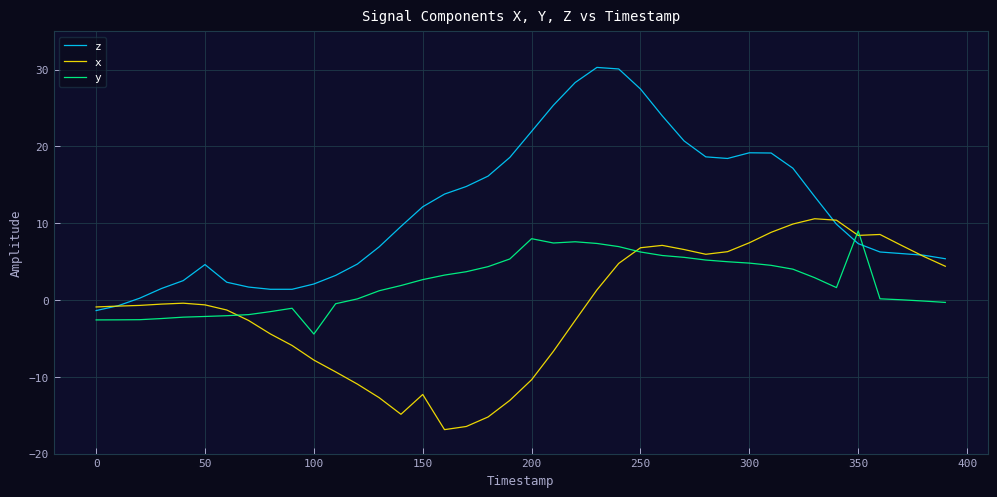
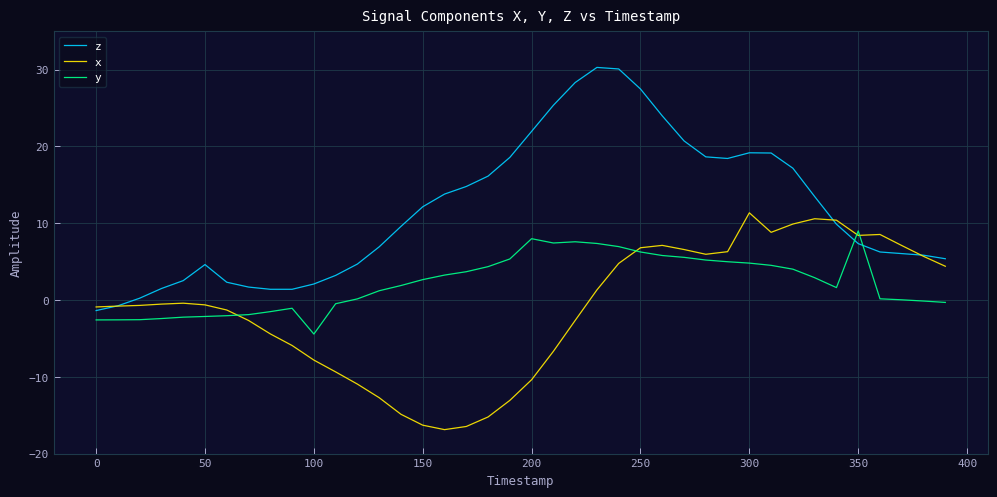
  {
    "z": {
      "0": -1,
      "50": 5,
      "100": 2,
      "150": 12,
      "200": 22,
      "250": 27,
      "300": 19,
      "350": 7
    },
    "x": {
      "0": -1,
      "50": -1,
      "100": -8,
-     "150": -12,
+     "150": -16,
      "200": -10,
      "250": 7,
-     "300": 7,
+     "300": 11,
      "350": 8
    },
    "y": {
      "0": -3,
      "50": -2,
      "100": -4,
      "150": 3,
      "200": 8,
      "250": 6,
      "300": 5,
      "350": 9
    }
  }
